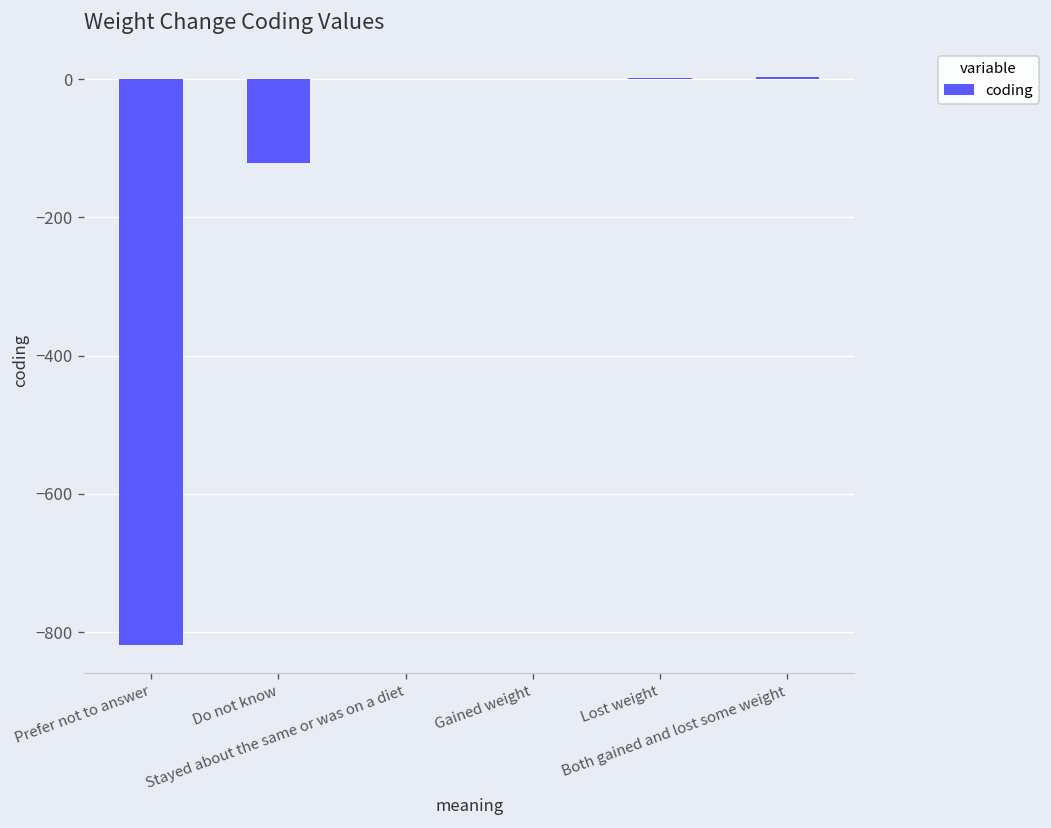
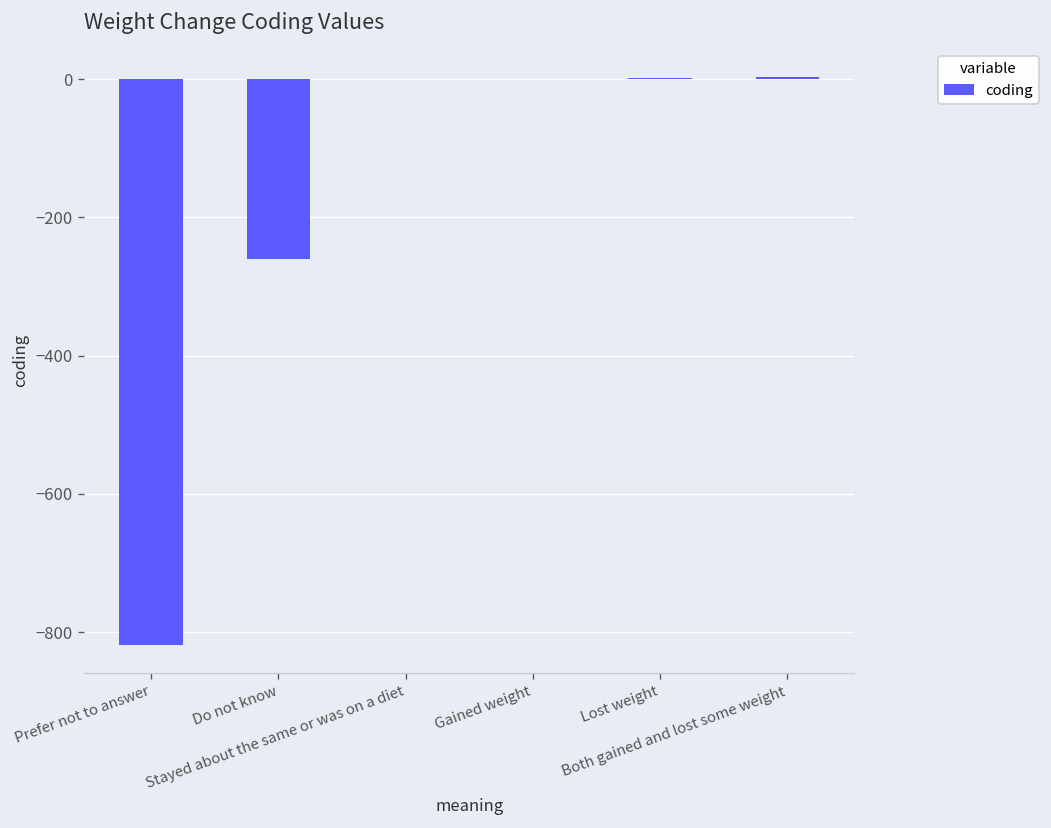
  {
    "Prefer not to answer": -820,
-   "Do not know": -120,
+   "Do not know": -260,
    "Stayed about the same or was on a diet": 0
  }
